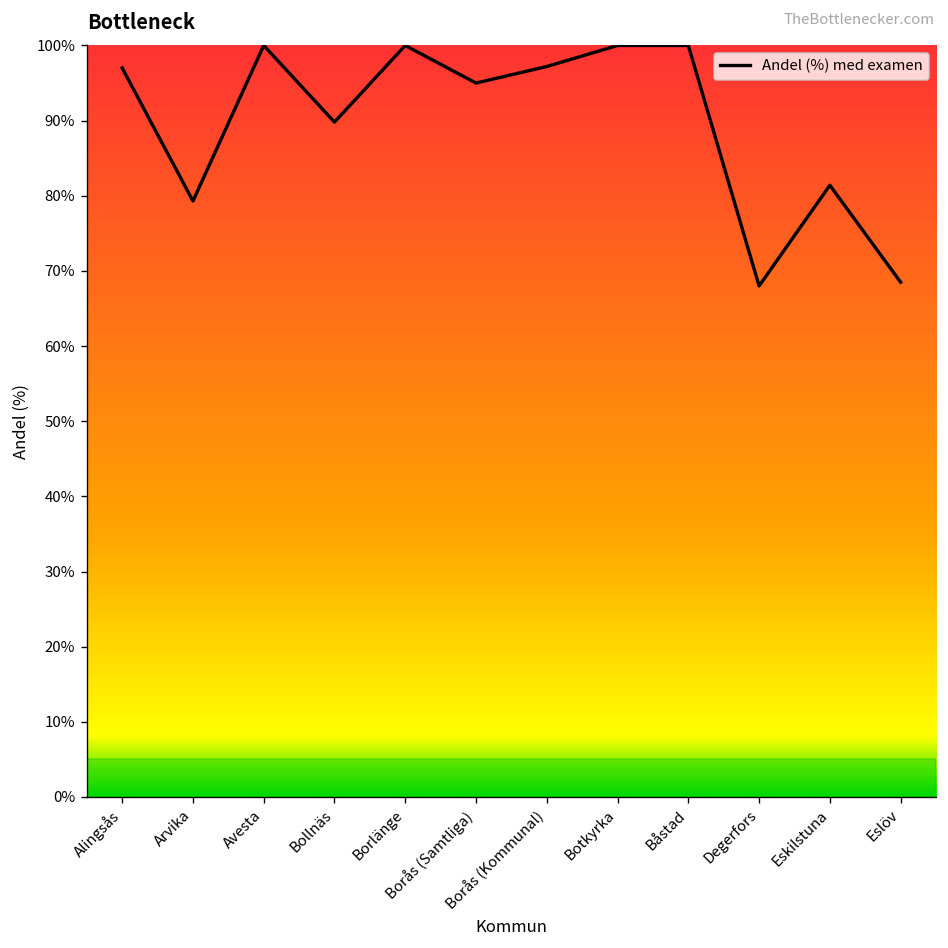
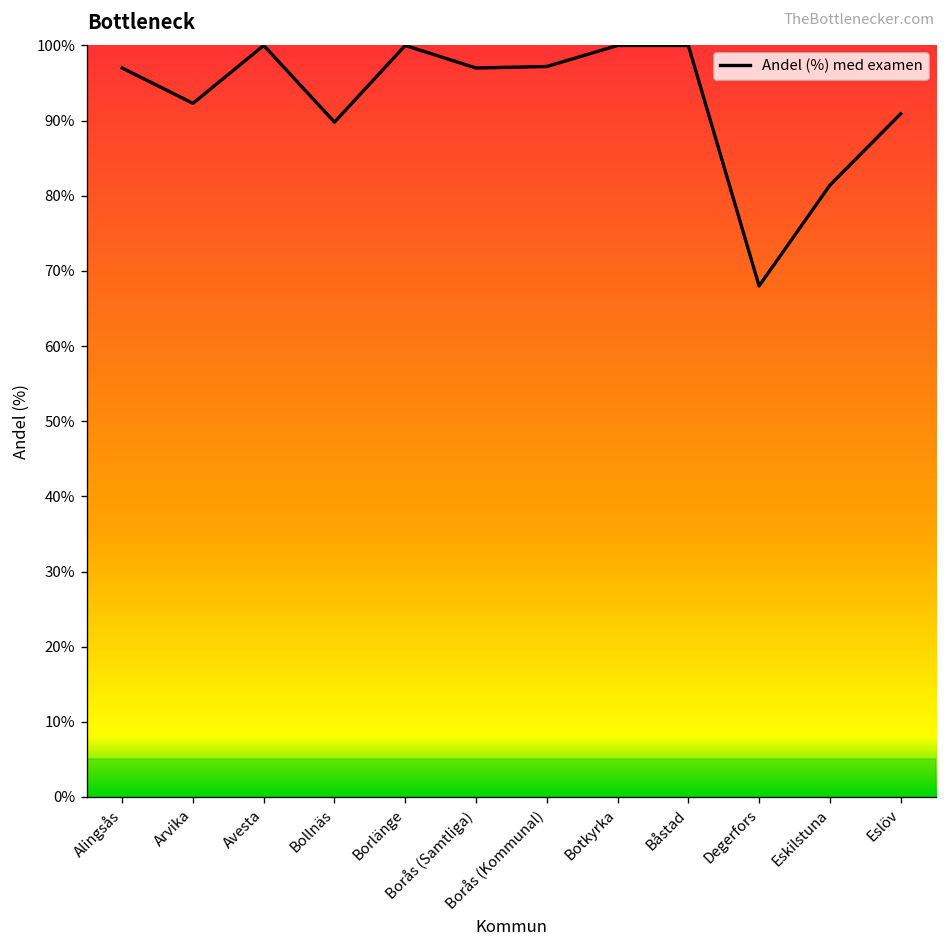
  {
    "Alingsås": "97%",
-   "Arvika": "79%",
+   "Arvika": "92%",
    "Avesta": "100%",
    "Bollnäs": "90%",
    "Borlänge": "100%",
-   "Borås (Samtliga)": "95%",
+   "Borås (Samtliga)": "97%",
    "Borås (Kommunal)": "97%",
    "Botkyrka": "100%",
    "Båstad": "100%",
    "Degerfors": "68%",
    "Eskilstuna": "81%",
-   "Eslöv": "69%"
+   "Eslöv": "91%"
  }
